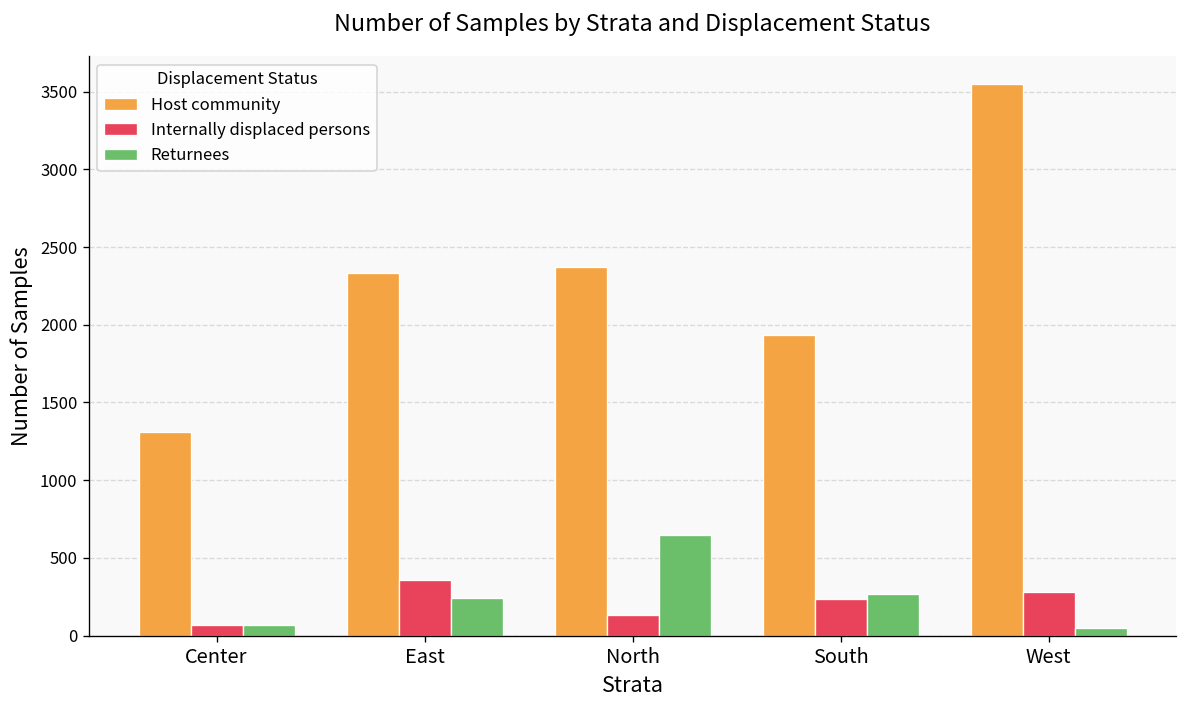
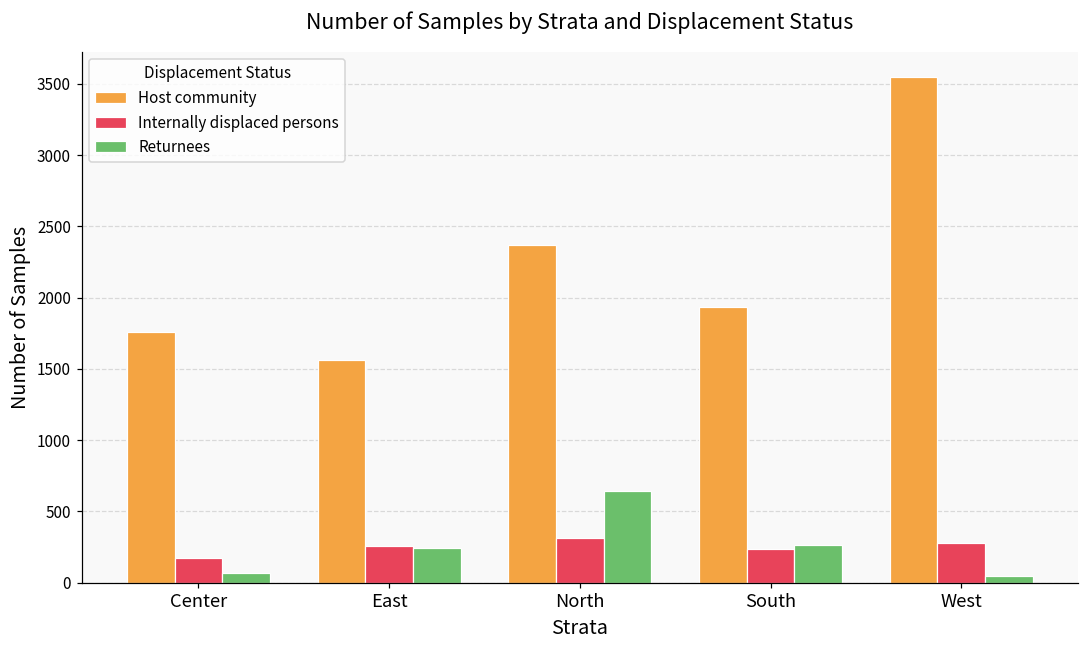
  {
    "Host community": {
-     "Center": 1310,
-     "East": 2330,
+     "Center": 1760,
+     "East": 1560,
      "North": 2370,
      "South": 1940,
      "West": 3550
    },
    "Internally displaced persons": {
-     "Center": 70,
-     "East": 360,
-     "North": 140,
+     "Center": 170,
+     "East": 260,
+     "North": 320,
      "South": 240,
      "West": 280
    },
    "Returnees": {
      "Center": 70,
      "East": 240,
      "North": 650,
      "South": 270,
      "West": 50
    }
  }
